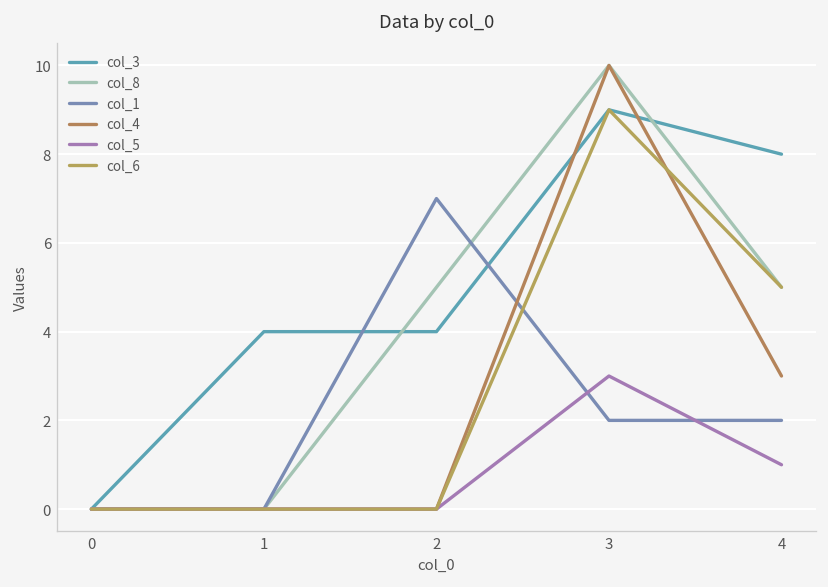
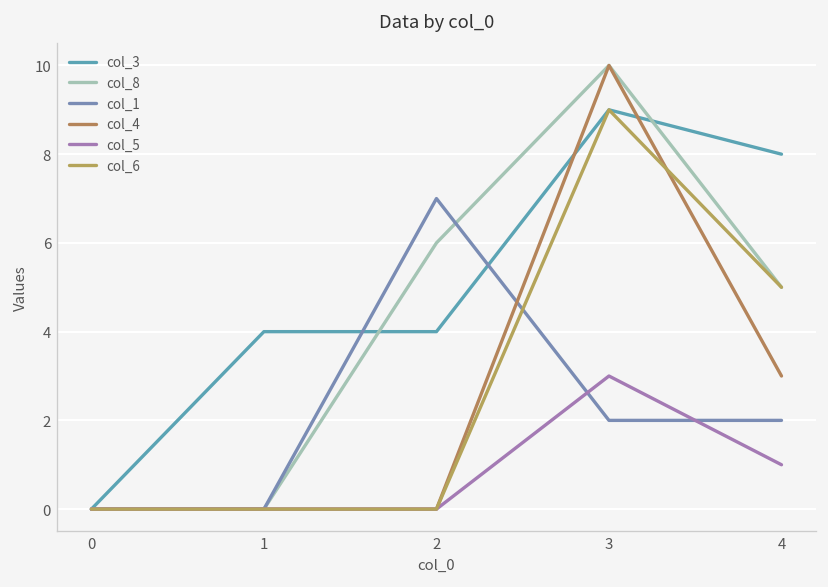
  {
    "col_8": {
-     "2": 5
+     "2": 6
    }
  }
